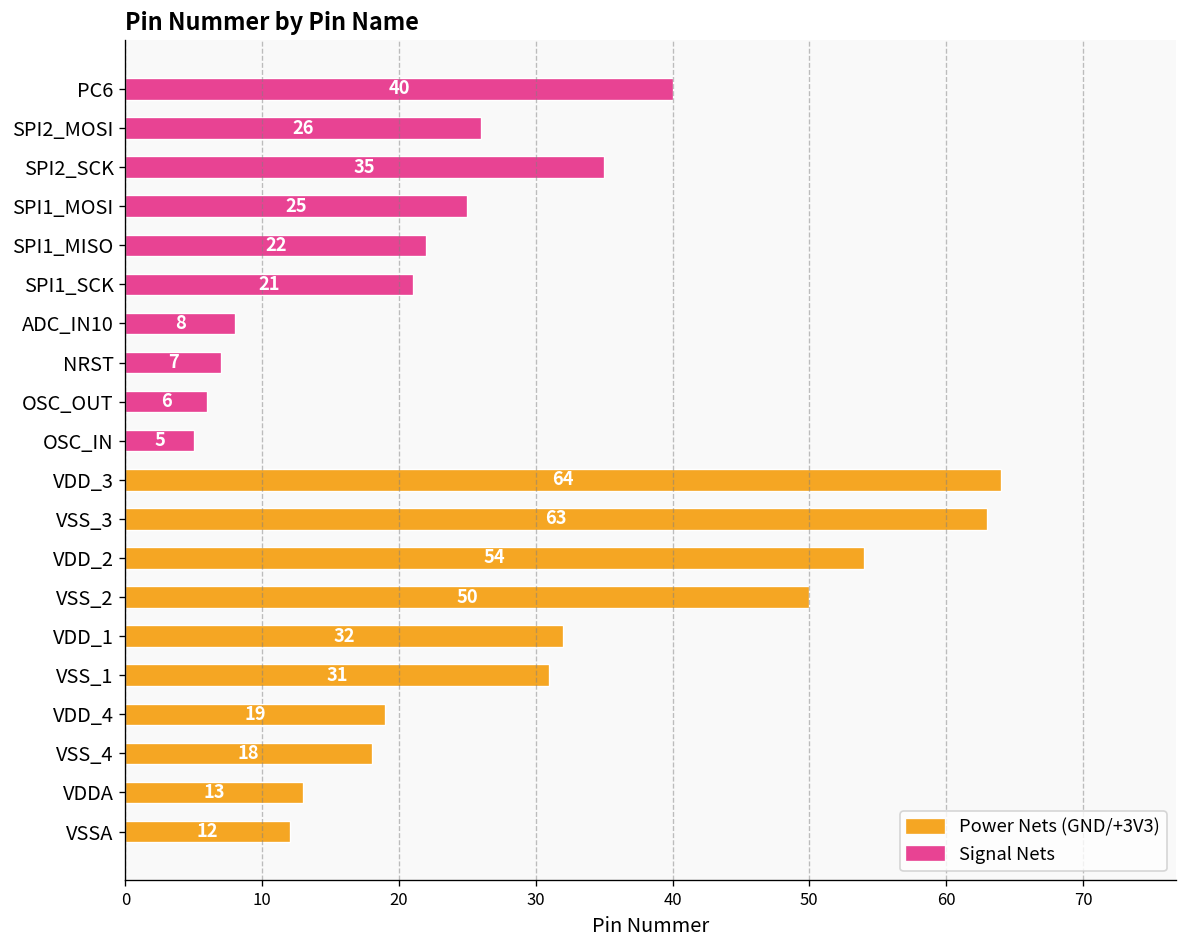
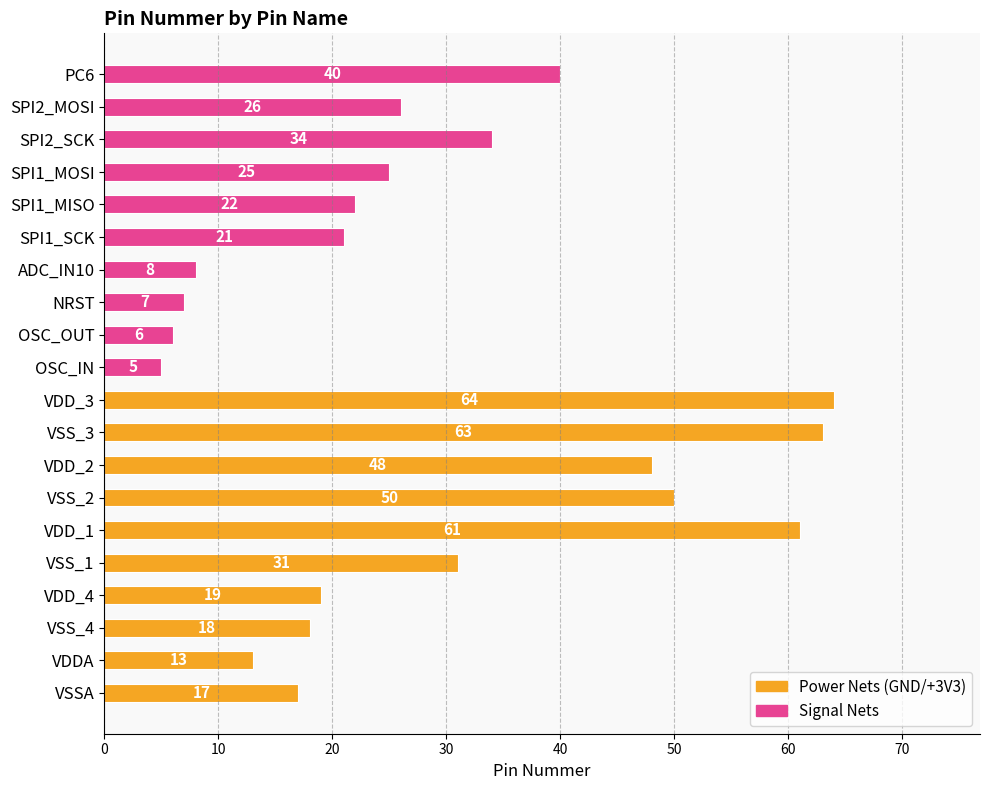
  {
    "PC6": 40,
    "SPI2_MOSI": 26,
-   "SPI2_SCK": 35,
+   "SPI2_SCK": 34,
    "SPI1_MOSI": 25,
    "SPI1_MISO": 22,
    "SPI1_SCK": 21,
    "ADC_IN10": 8,
    "NRST": 7,
    "OSC_OUT": 6,
    "OSC_IN": 5,
    "VDD_3": 64,
    "VSS_3": 63,
-   "VDD_2": 54,
+   "VDD_2": 48,
    "VSS_2": 50,
-   "VDD_1": 32,
+   "VDD_1": 61,
    "VSS_1": 31,
    "VDD_4": 19,
    "VSS_4": 18,
    "VDDA": 13,
-   "VSSA": 12
+   "VSSA": 17
  }
